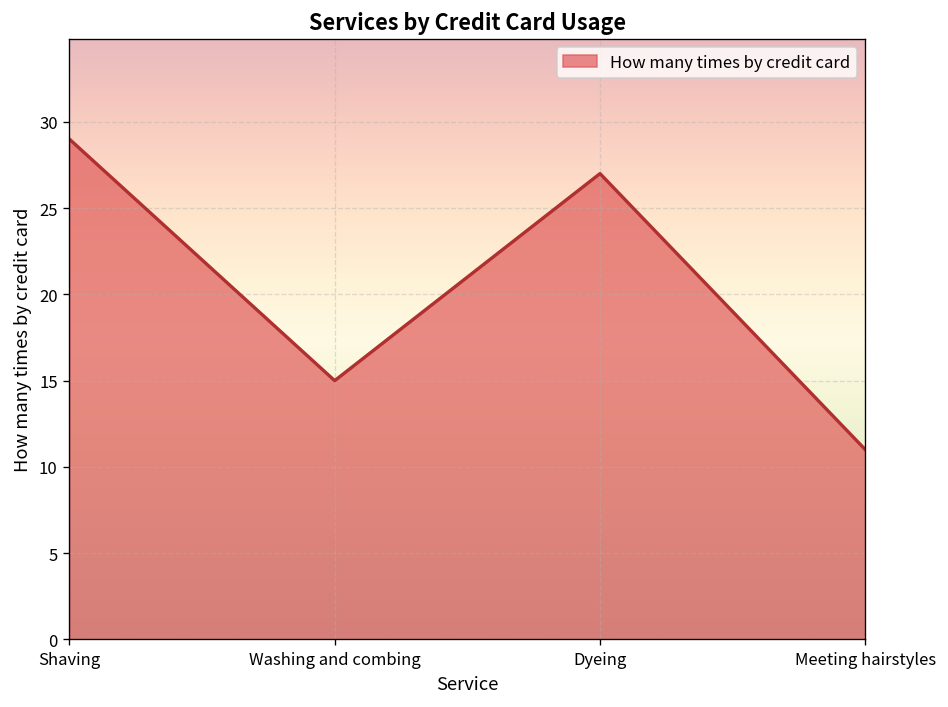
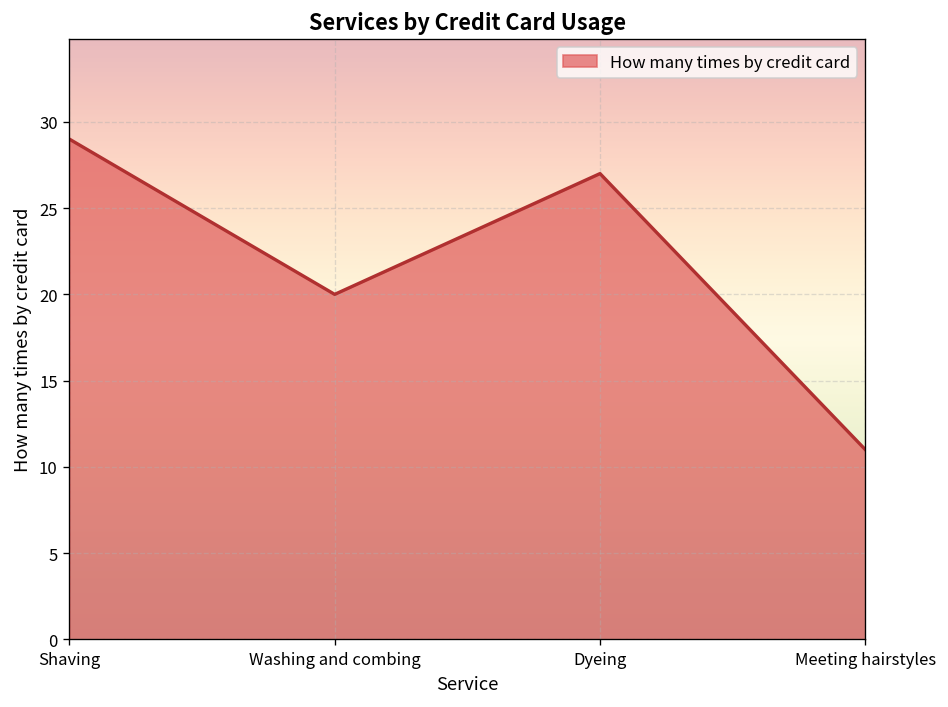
  {
    "Shaving": 29,
-   "Washing and combing": 15,
+   "Washing and combing": 20,
    "Dyeing": 27,
    "Meeting hairstyles": 11
  }
